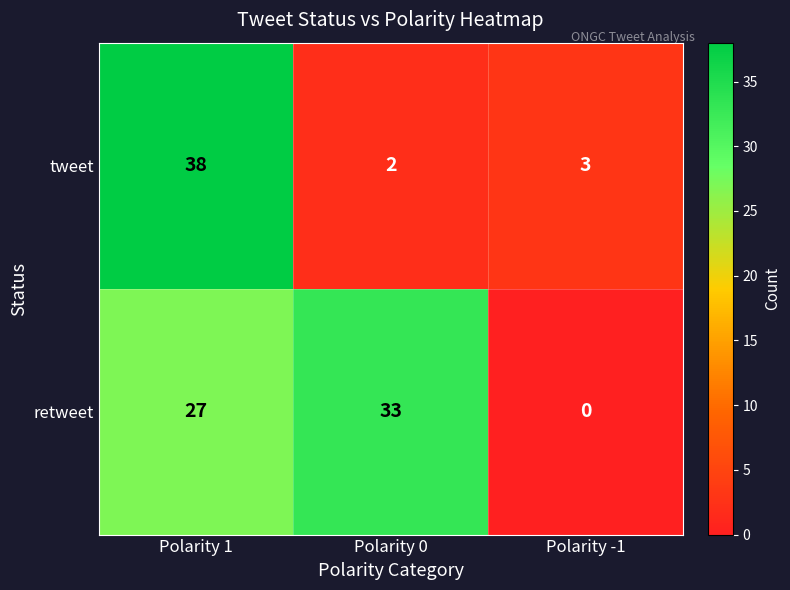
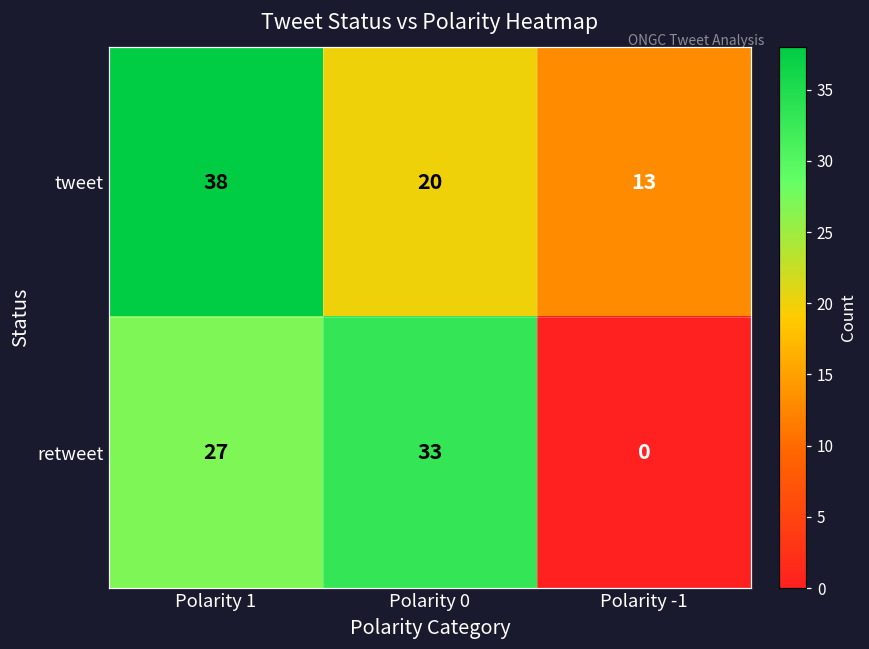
  {
    "tweet": {
      "Polarity 1": 38,
-     "Polarity 0": 2,
-     "Polarity -1": 3
+     "Polarity 0": 20,
+     "Polarity -1": 13
    },
    "retweet": {
      "Polarity 1": 27,
      "Polarity 0": 33,
      "Polarity -1": 0
    }
  }
